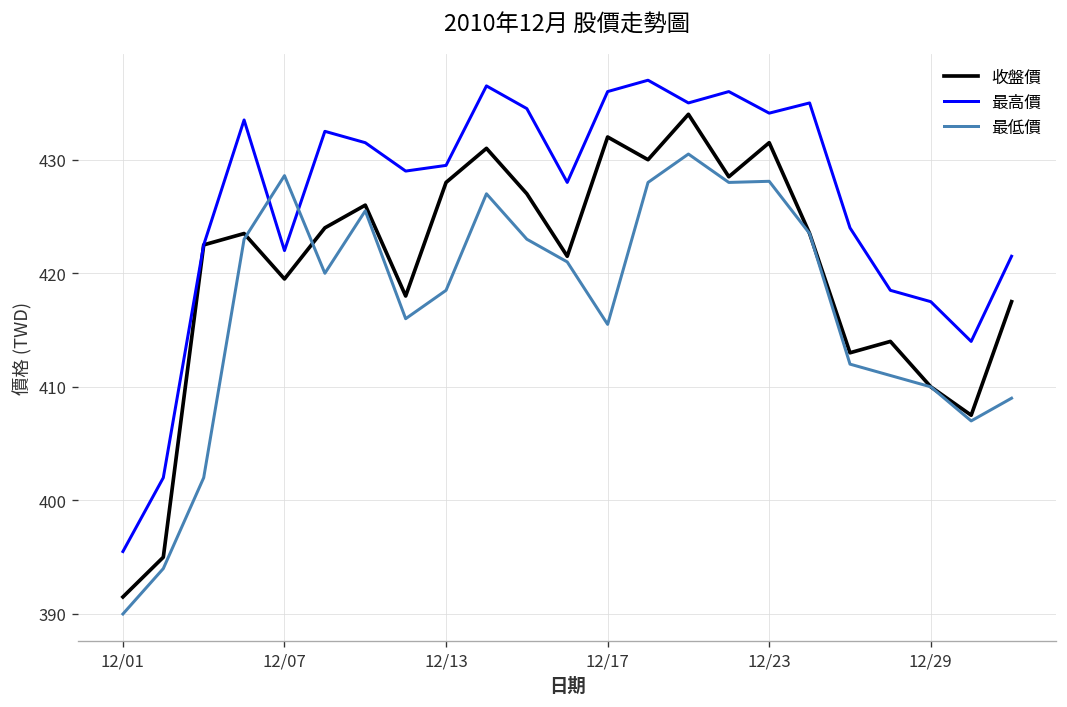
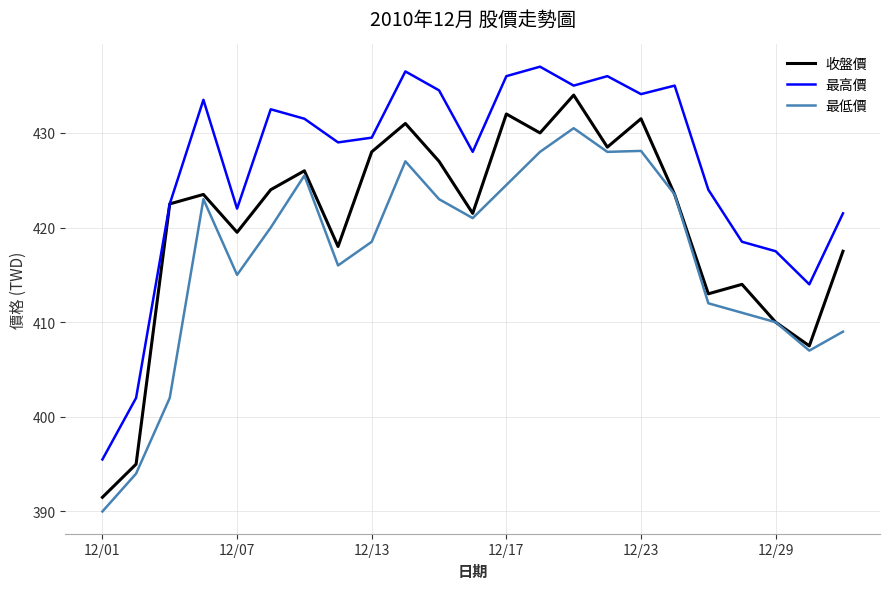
  {
    "收盤價": {
      "12/01": 392,
      "12/07": 420,
      "12/13": 428,
      "12/17": 432,
      "12/23": 432
    },
    "最高價": {
      "12/01": 396,
      "12/07": 422,
      "12/13": 430,
      "12/17": 436,
      "12/23": 434,
      "12/29": 418
    },
    "最低價": {
      "12/01": 390,
-     "12/07": 429,
+     "12/07": 415,
      "12/13": 419,
-     "12/17": 416,
+     "12/17": 425,
      "12/23": 428
    }
  }
